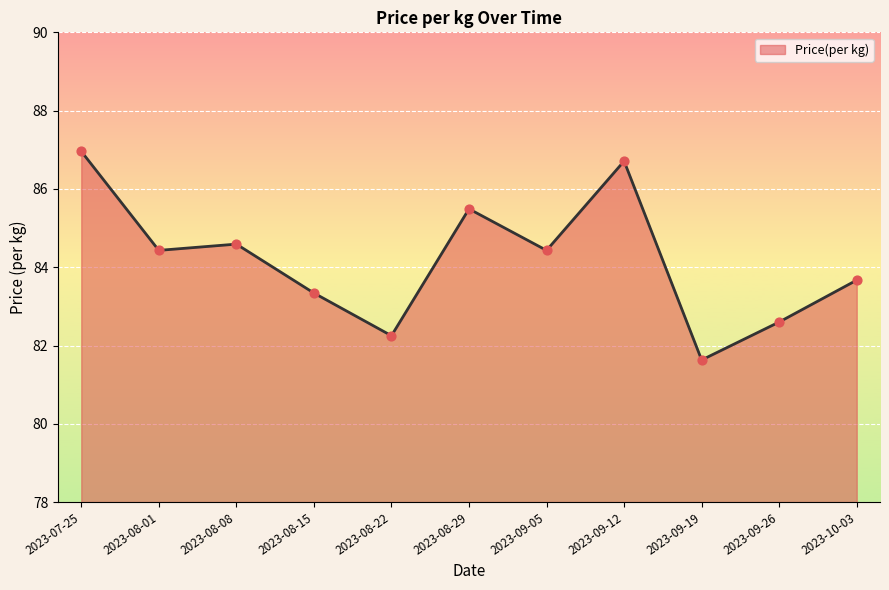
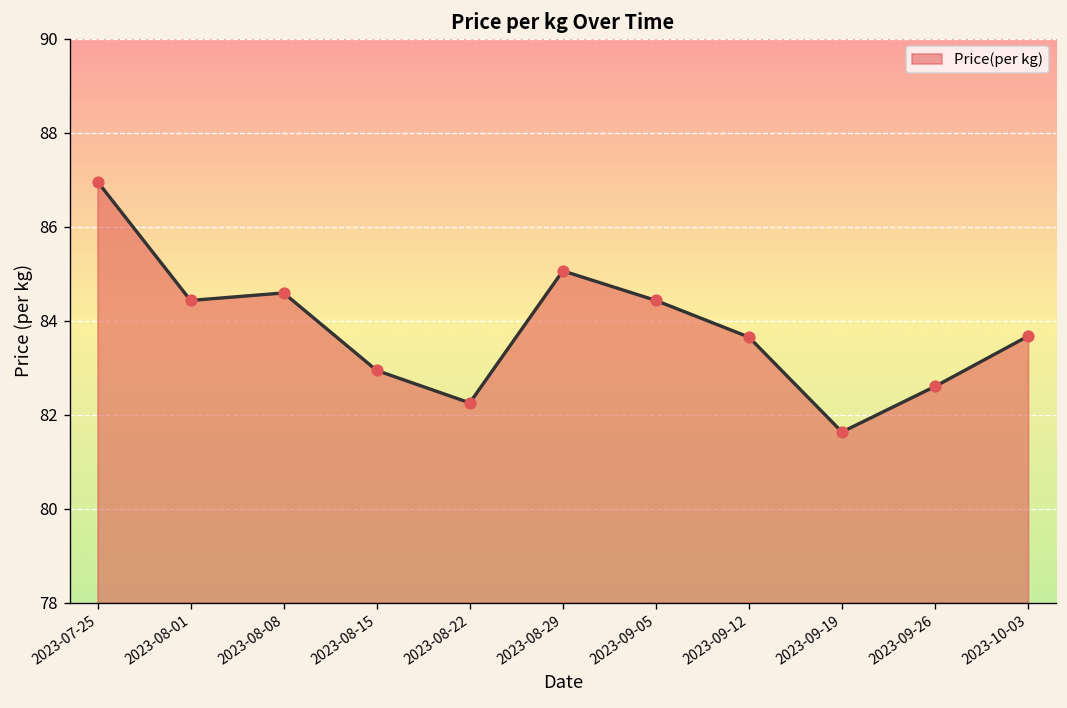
  {
    "2023-07-25": 87.0,
    "2023-08-01": 84.4,
    "2023-08-08": 84.6,
-   "2023-08-15": 83.3,
+   "2023-08-15": 82.9,
    "2023-08-22": 82.3,
-   "2023-08-29": 85.5,
+   "2023-08-29": 85.1,
    "2023-09-05": 84.4,
-   "2023-09-12": 86.7,
+   "2023-09-12": 83.7,
    "2023-09-19": 81.6,
    "2023-09-26": 82.6,
    "2023-10-03": 83.7
  }
